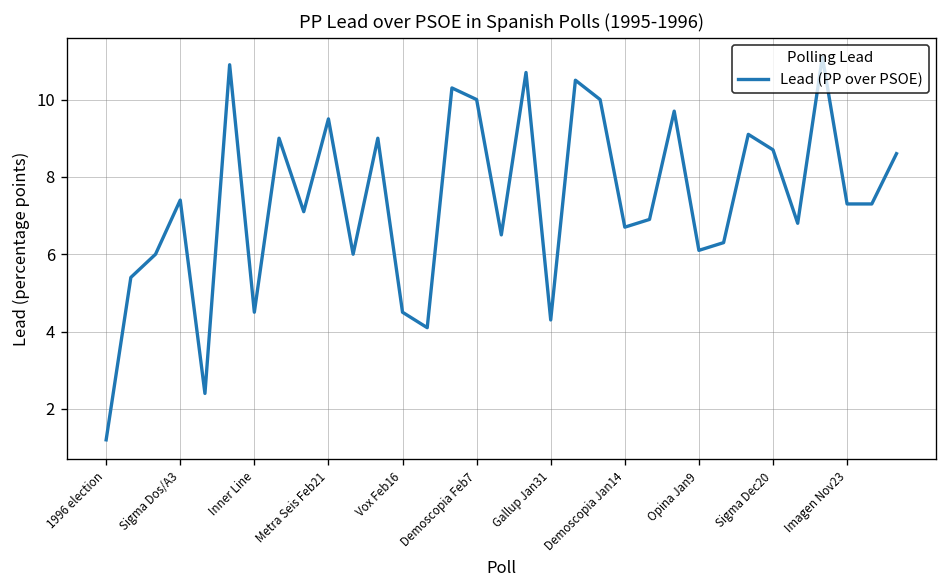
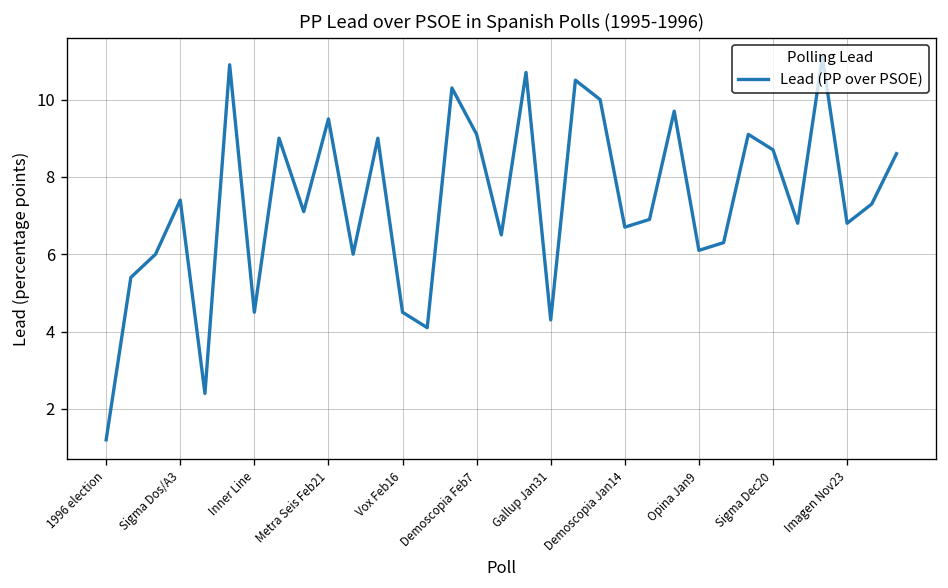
  {
    "1996 election": 1.2,
    "Sigma Dos/A3": 7.4,
    "Inner Line": 4.5,
    "Metra Seis Feb21": 9.5,
    "Vox Feb16": 4.5,
-   "Demoscopia Feb7": 10.0,
+   "Demoscopia Feb7": 9.1,
    "Gallup Jan31": 4.3,
    "Demoscopia Jan14": 6.7,
    "Opina Jan9": 6.1,
    "Sigma Dec20": 8.7,
-   "Imagen Nov23": 7.3
+   "Imagen Nov23": 6.8
  }
